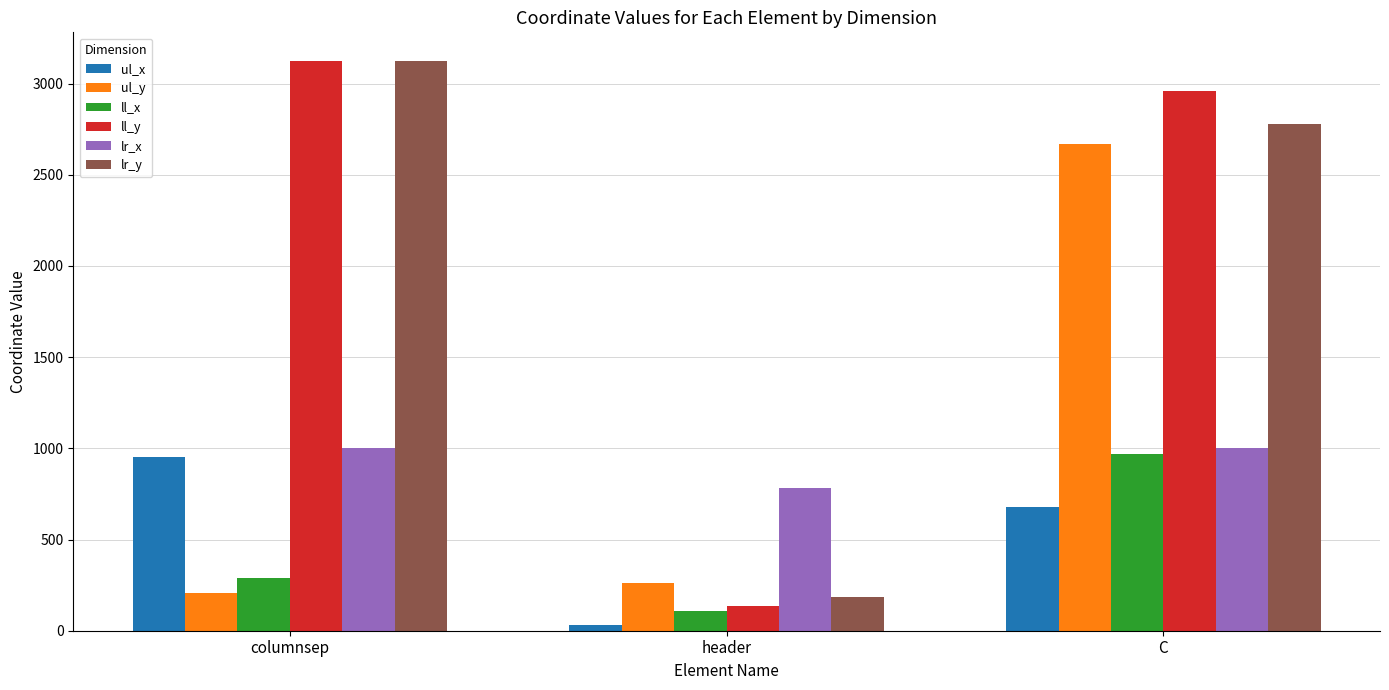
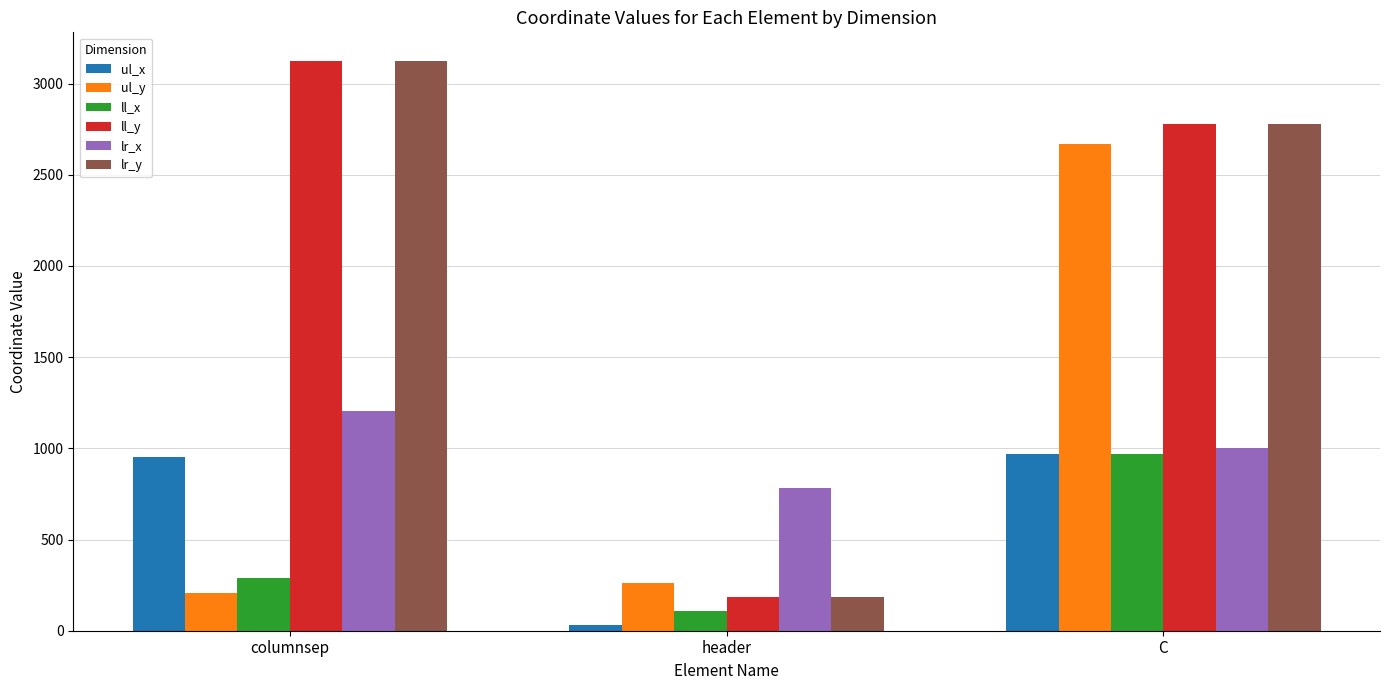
  {
    "ul_x": {
      "columnsep": 950,
      "header": 30,
-     "C": 680
+     "C": 970
    },
    "ul_y": {
      "columnsep": 210,
      "header": 260,
      "C": 2670
    },
    "ll_x": {
      "columnsep": 290,
      "header": 110,
      "C": 970
    },
    "ll_y": {
      "columnsep": 3130,
-     "header": 140,
-     "C": 2960
+     "header": 190,
+     "C": 2780
    },
    "lr_x": {
-     "columnsep": 1000,
+     "columnsep": 1210,
      "header": 780,
      "C": 1000
    },
    "lr_y": {
      "columnsep": 3130,
      "header": 190,
      "C": 2780
    }
  }
